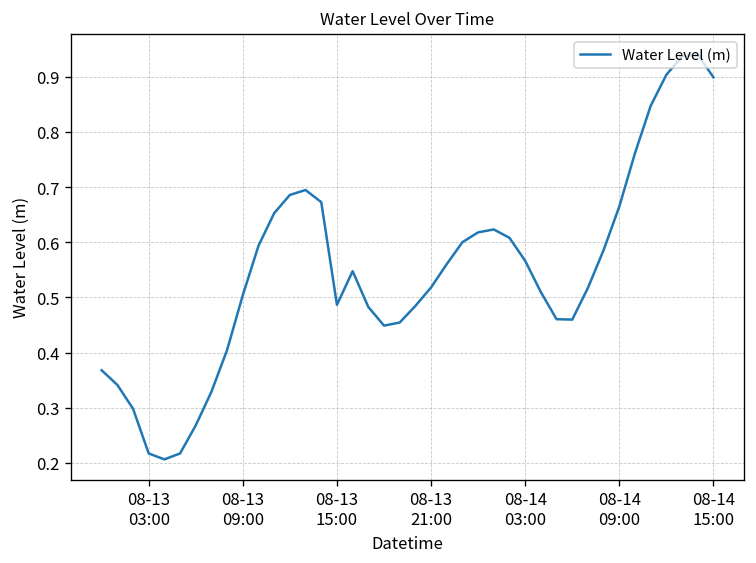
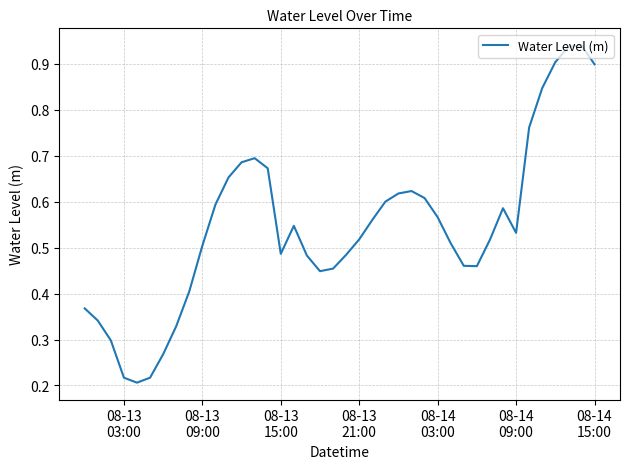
  {
    "08-13 03:00": 0.22,
    "08-13 09:00": 0.50,
    "08-13 15:00": 0.49,
    "08-13 21:00": 0.52,
    "08-14 03:00": 0.57,
-   "08-14 09:00": 0.66,
+   "08-14 09:00": 0.53,
    "08-14 15:00": 0.90
  }
